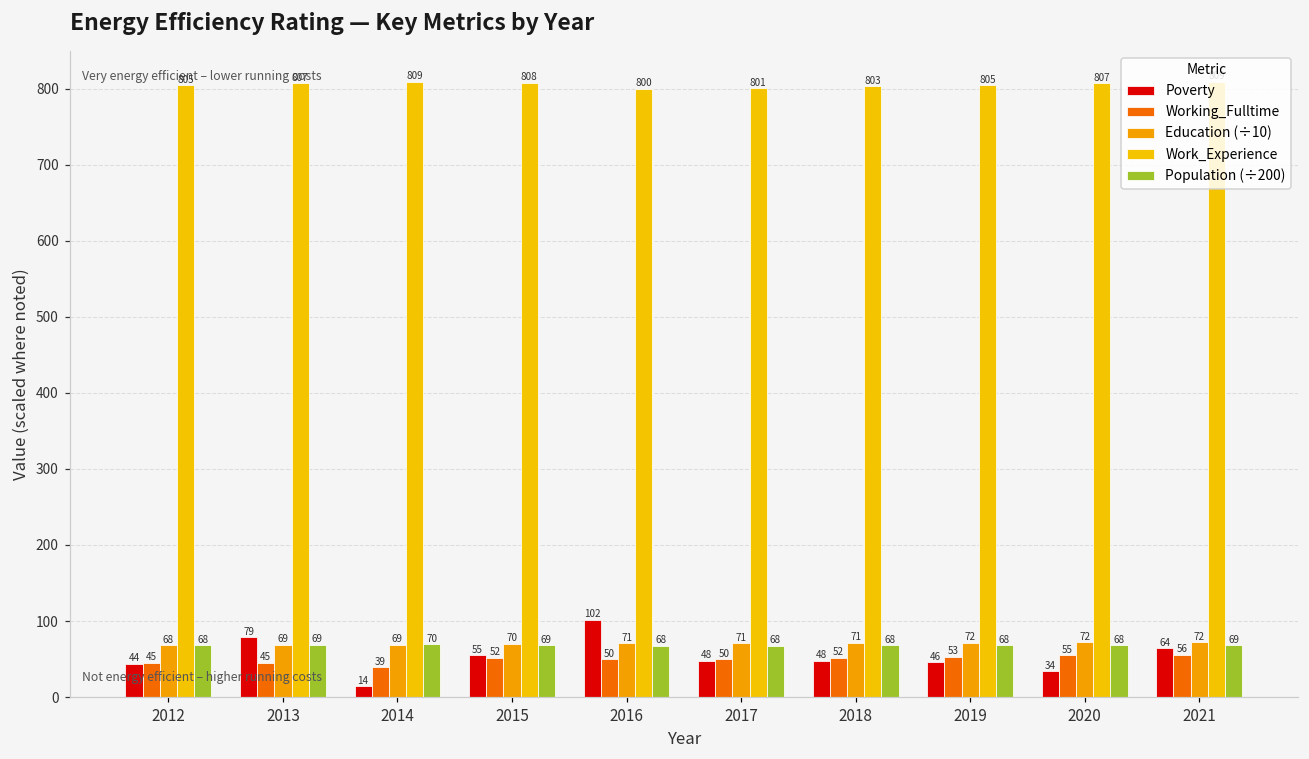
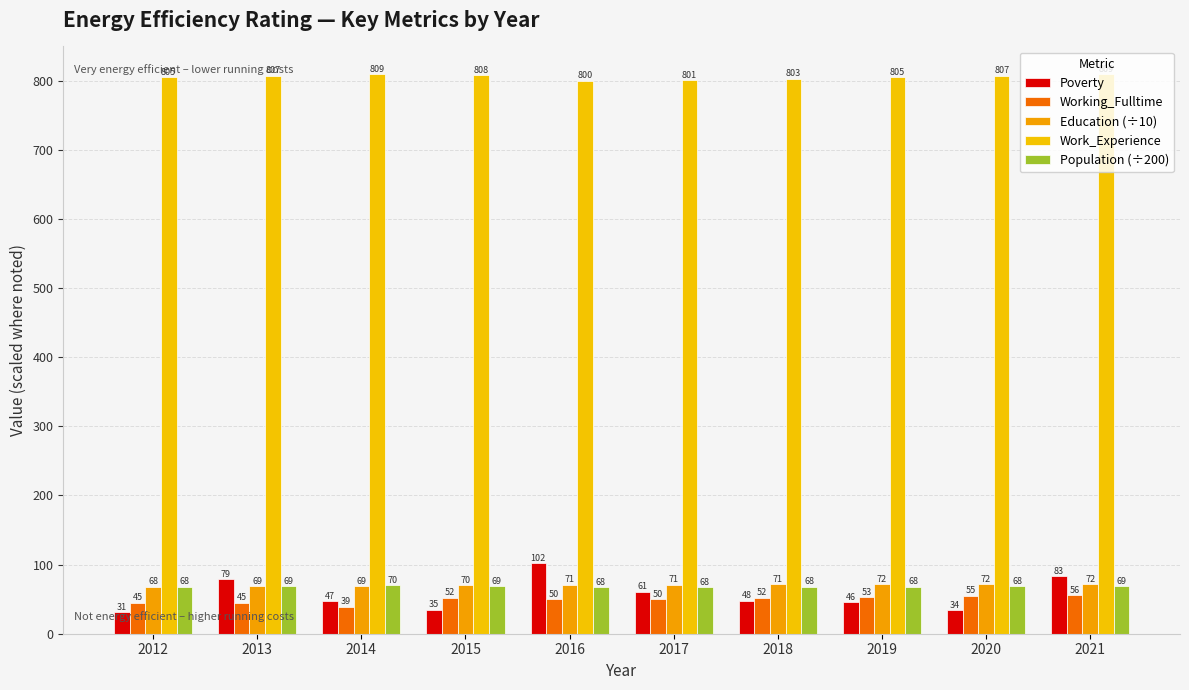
  {
    "Poverty": {
-     "2012": 44,
+     "2012": 31,
      "2013": 79,
-     "2014": 14,
-     "2015": 55,
+     "2014": 47,
+     "2015": 35,
      "2016": 102,
-     "2017": 48,
+     "2017": 61,
      "2018": 48,
      "2019": 46,
      "2020": 34,
-     "2021": 64
+     "2021": 83
    },
    "Population (÷200)": {
      "2012": 68,
      "2013": 69,
      "2014": 70,
      "2015": 69,
      "2016": 68,
      "2017": 68,
      "2018": 68,
      "2019": 68,
      "2020": 68,
      "2021": 69
    }
  }
